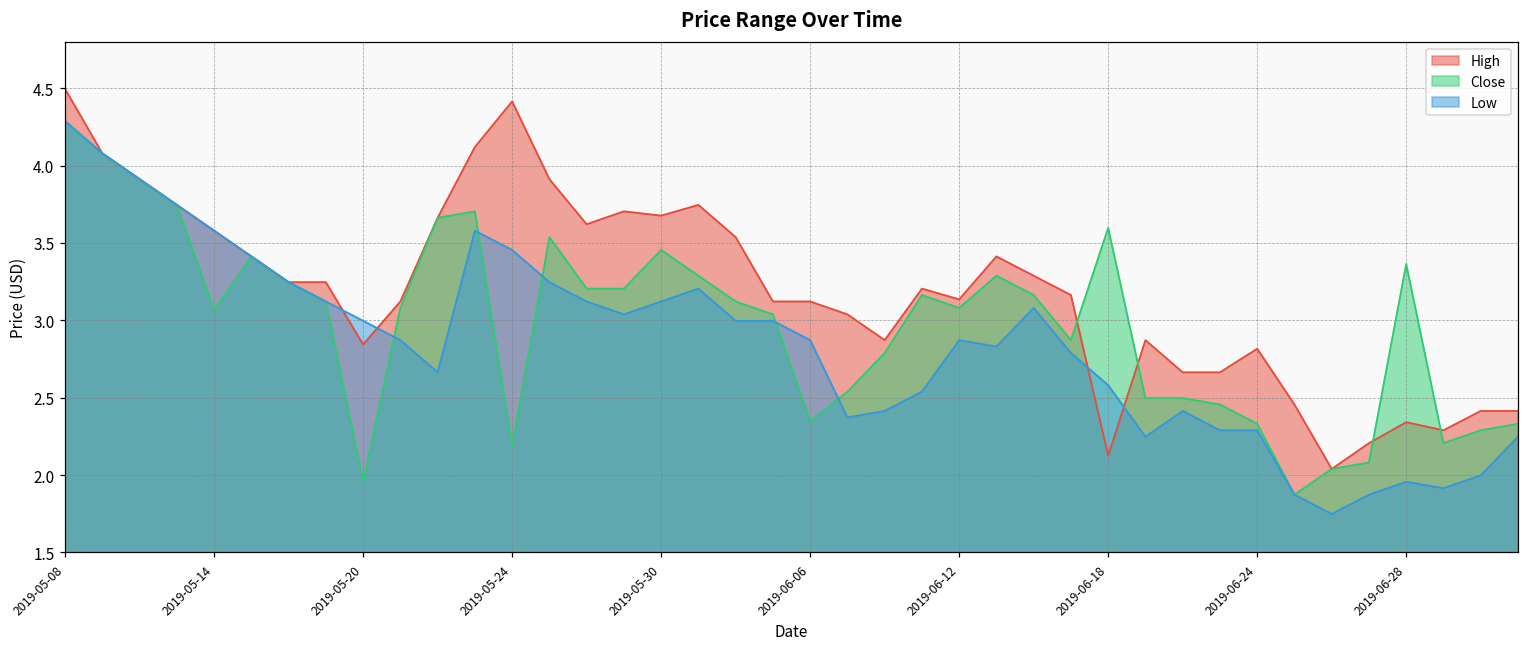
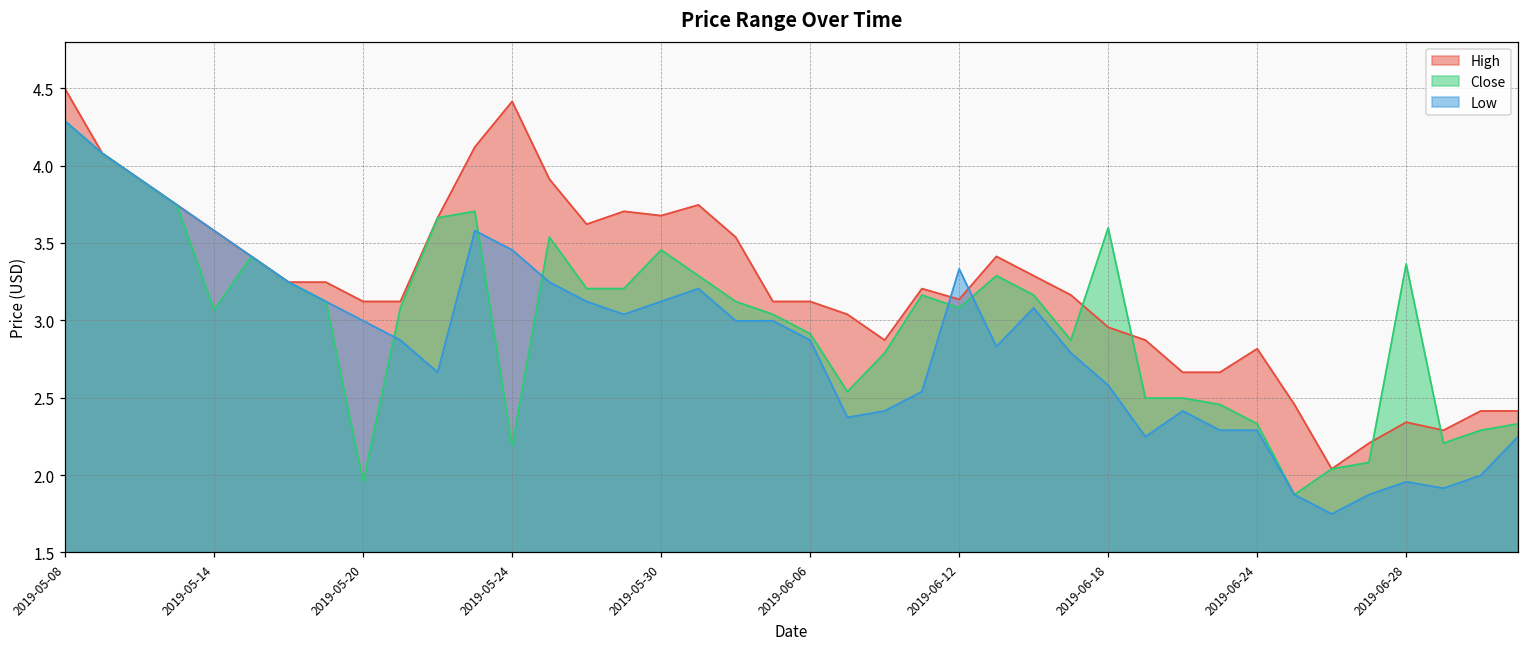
  {
    "High": {
      "2019-05-08": 4.49,
-     "2019-05-20": 2.84,
+     "2019-05-20": 3.12,
      "2019-05-24": 4.41,
      "2019-05-30": 3.68,
      "2019-06-06": 3.12,
      "2019-06-12": 3.14,
-     "2019-06-18": 2.12,
+     "2019-06-18": 2.95,
      "2019-06-24": 2.82,
      "2019-06-28": 2.34
    },
    "Close": {
      "2019-05-14": 3.07,
      "2019-05-20": 1.96,
      "2019-05-24": 2.19,
      "2019-05-30": 3.45,
-     "2019-06-06": 2.35,
+     "2019-06-06": 2.91,
      "2019-06-12": 3.08,
      "2019-06-18": 3.60,
      "2019-06-24": 2.33,
      "2019-06-28": 3.36
    },
    "Low": {
      "2019-05-20": 3.00,
      "2019-05-24": 3.45,
      "2019-05-30": 3.12,
      "2019-06-06": 2.87,
-     "2019-06-12": 2.87,
+     "2019-06-12": 3.33,
      "2019-06-18": 2.58,
      "2019-06-24": 2.29,
      "2019-06-28": 1.96
    }
  }
